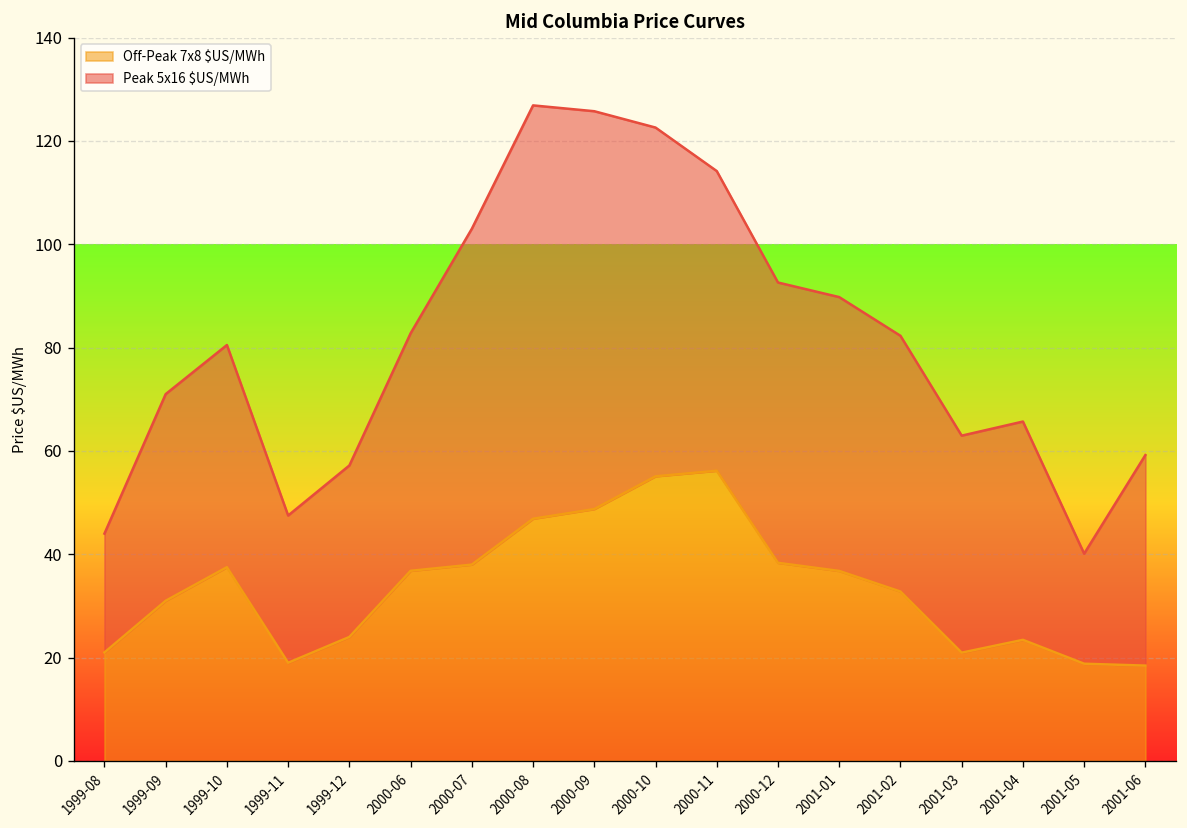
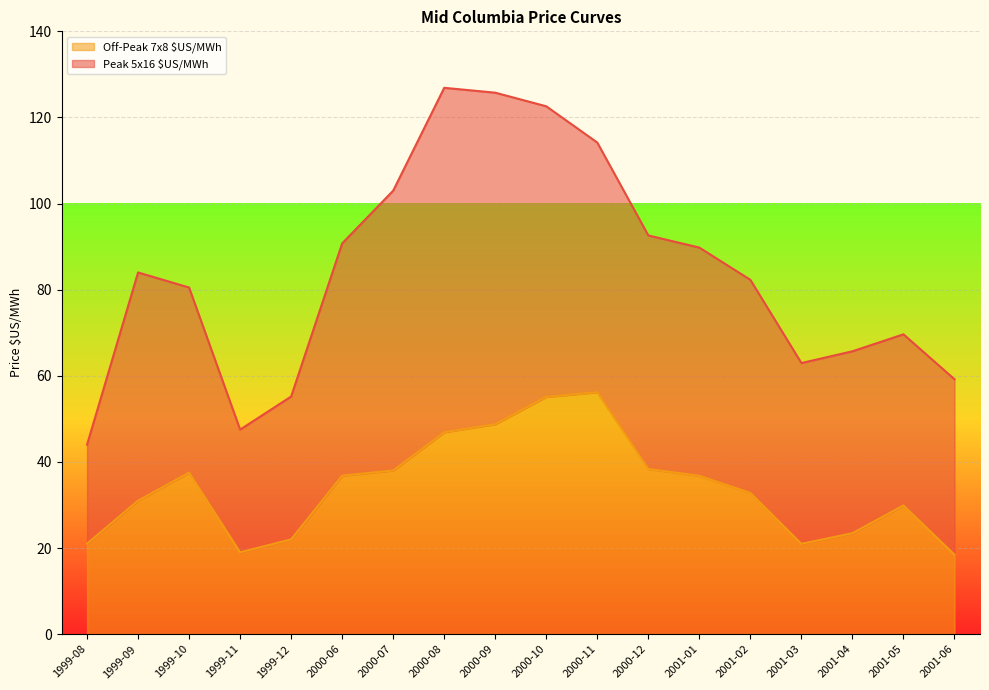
  {
    "Off-Peak 7x8 $US/MWh": {
      "1999-08": 21,
      "1999-09": 31,
      "1999-10": 38,
      "1999-11": 19,
-     "1999-12": 24,
+     "1999-12": 22,
      "2000-06": 37,
      "2000-07": 38,
      "2000-08": 47,
      "2000-09": 49,
      "2000-10": 55,
      "2000-11": 56,
      "2000-12": 38,
      "2001-01": 37,
      "2001-02": 33,
      "2001-03": 21,
      "2001-04": 23,
-     "2001-05": 19,
+     "2001-05": 30,
      "2001-06": 18
    },
    "Peak 5x16 $US/MWh": {
      "1999-08": 23,
-     "1999-09": 40,
+     "1999-09": 53,
      "1999-10": 43,
      "1999-11": 29,
      "1999-12": 33,
-     "2000-06": 46,
+     "2000-06": 54,
      "2000-07": 65,
      "2000-08": 80,
      "2000-09": 77,
      "2000-10": 68,
      "2000-11": 58,
      "2000-12": 54,
      "2001-01": 53,
      "2001-02": 50,
      "2001-03": 42,
      "2001-04": 42,
-     "2001-05": 21,
+     "2001-05": 40,
      "2001-06": 41
    }
  }
